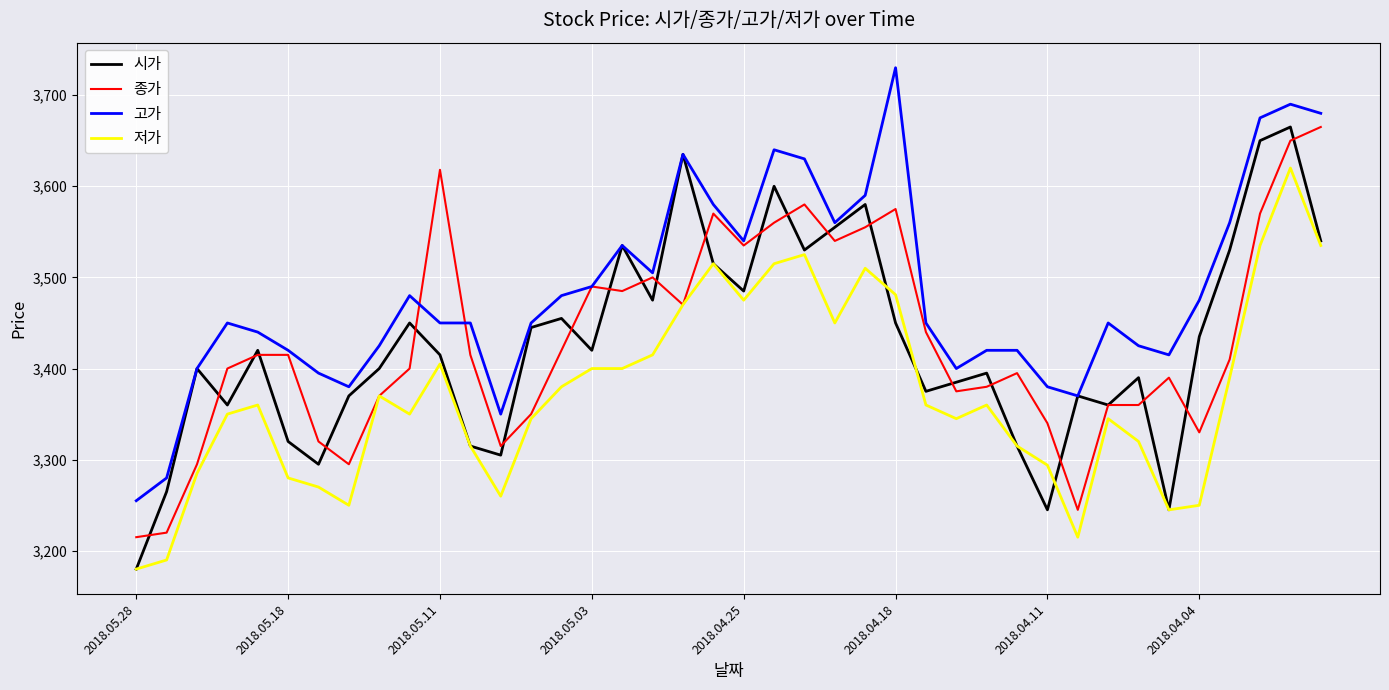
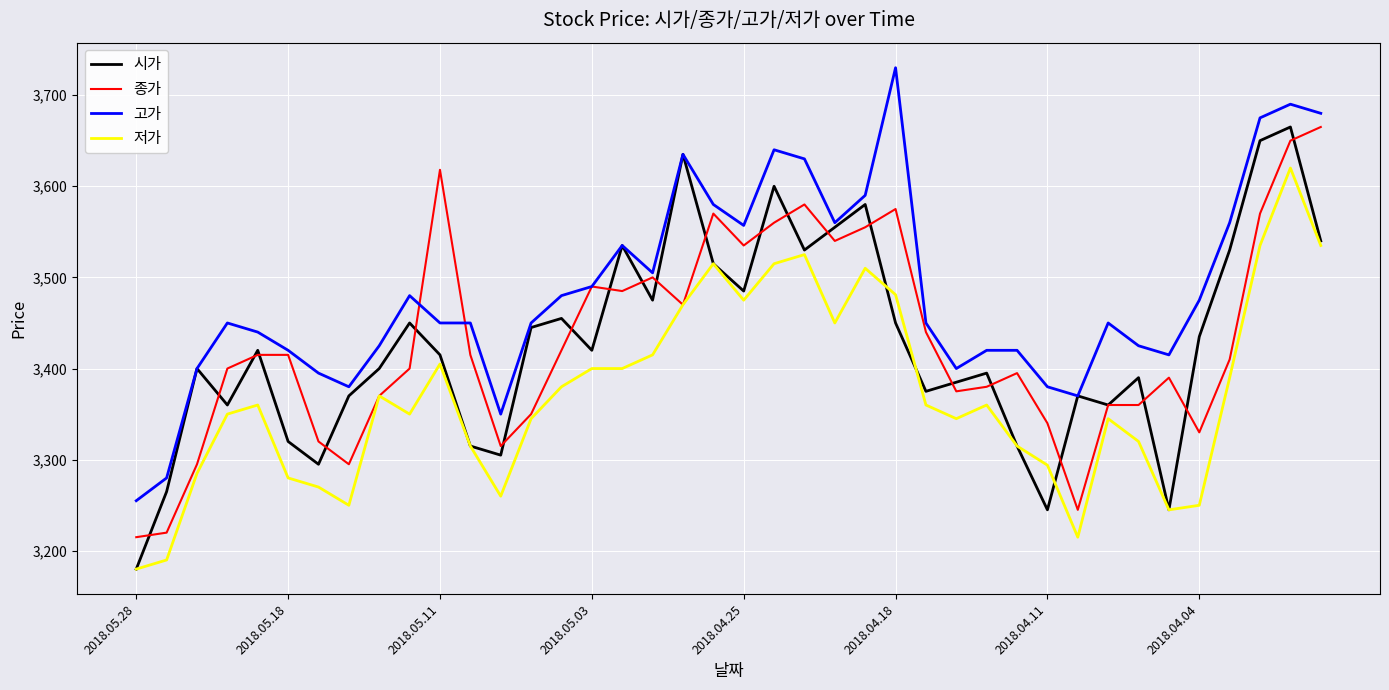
  {
    "시가": {
      "2018.05.18": "3,320",
      "2018.05.11": "3,420",
      "2018.05.03": "3,420",
      "2018.04.25": "3,490",
      "2018.04.18": "3,450",
      "2018.04.11": "3,250",
      "2018.04.04": "3,440"
    },
    "종가": {
      "2018.05.28": "3,220",
      "2018.05.18": "3,420",
      "2018.05.11": "3,620",
      "2018.04.25": "3,540",
      "2018.04.18": "3,580",
      "2018.04.11": "3,340",
      "2018.04.04": "3,330"
    },
    "고가": {
      "2018.05.28": "3,260",
      "2018.05.18": "3,420",
      "2018.05.11": "3,450",
-     "2018.04.25": "3,540",
+     "2018.04.25": "3,560",
      "2018.04.18": "3,730",
      "2018.04.11": "3,380",
      "2018.04.04": "3,480"
    },
    "저가": {
      "2018.05.18": "3,280",
      "2018.05.11": "3,410",
      "2018.05.03": "3,400",
      "2018.04.25": "3,480",
      "2018.04.18": "3,480",
      "2018.04.11": "3,290",
      "2018.04.04": "3,250"
    }
  }
